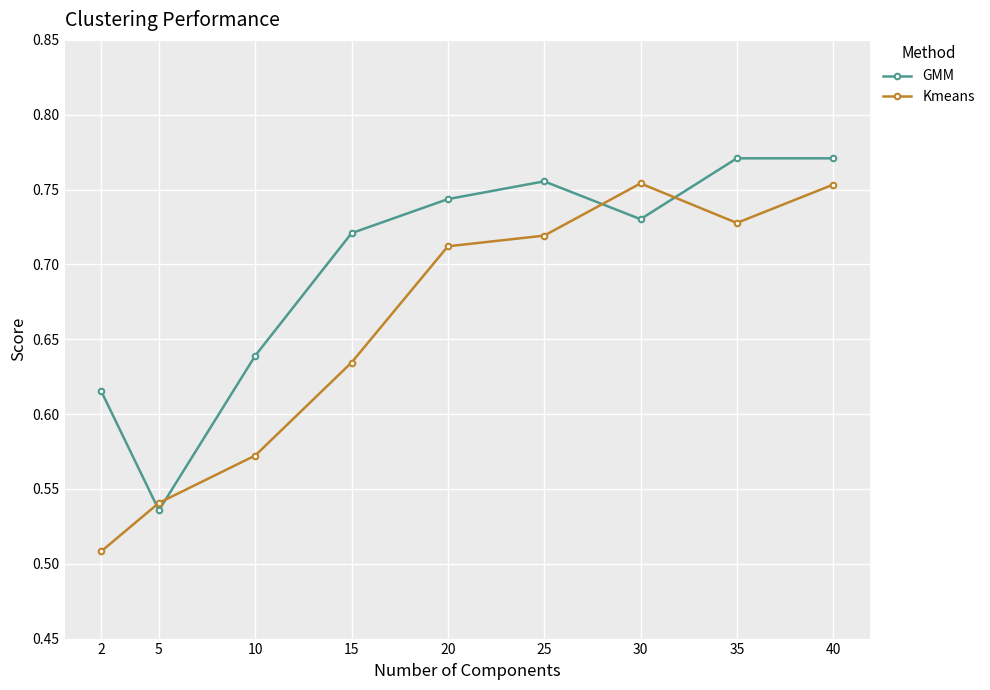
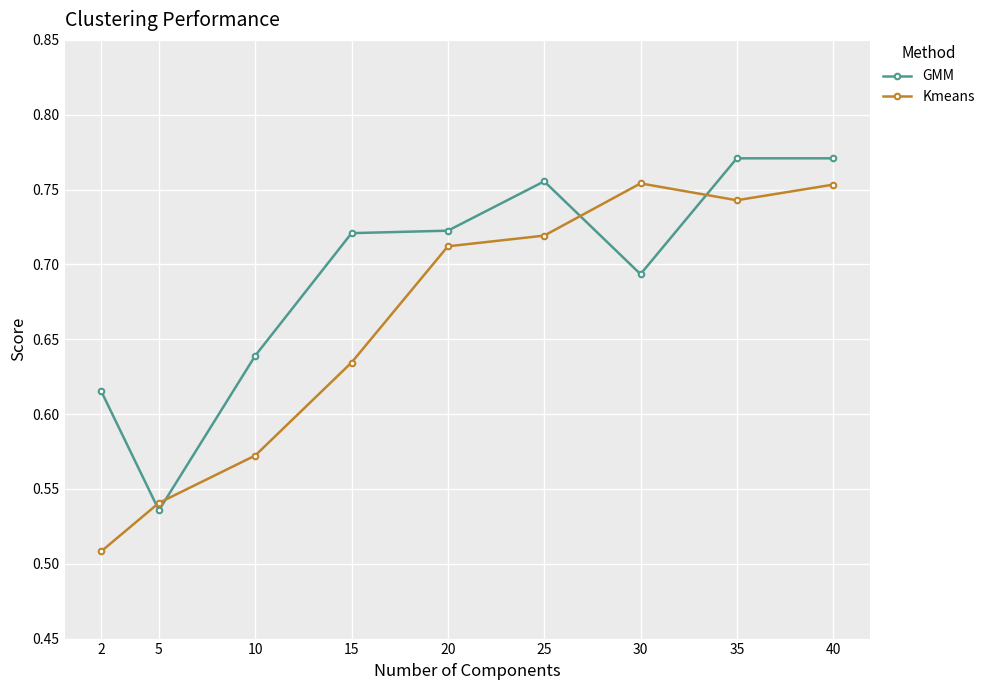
  {
    "GMM": {
      "2": 0.615,
      "5": 0.536,
      "10": 0.639,
      "15": 0.721,
-     "20": 0.744,
+     "20": 0.723,
      "25": 0.755,
-     "30": 0.730,
+     "30": 0.693,
      "35": 0.771,
      "40": 0.771
    },
    "Kmeans": {
      "2": 0.508,
      "5": 0.541,
      "10": 0.572,
      "15": 0.634,
      "20": 0.712,
      "25": 0.719,
      "30": 0.754,
-     "35": 0.728,
+     "35": 0.743,
      "40": 0.753
    }
  }
